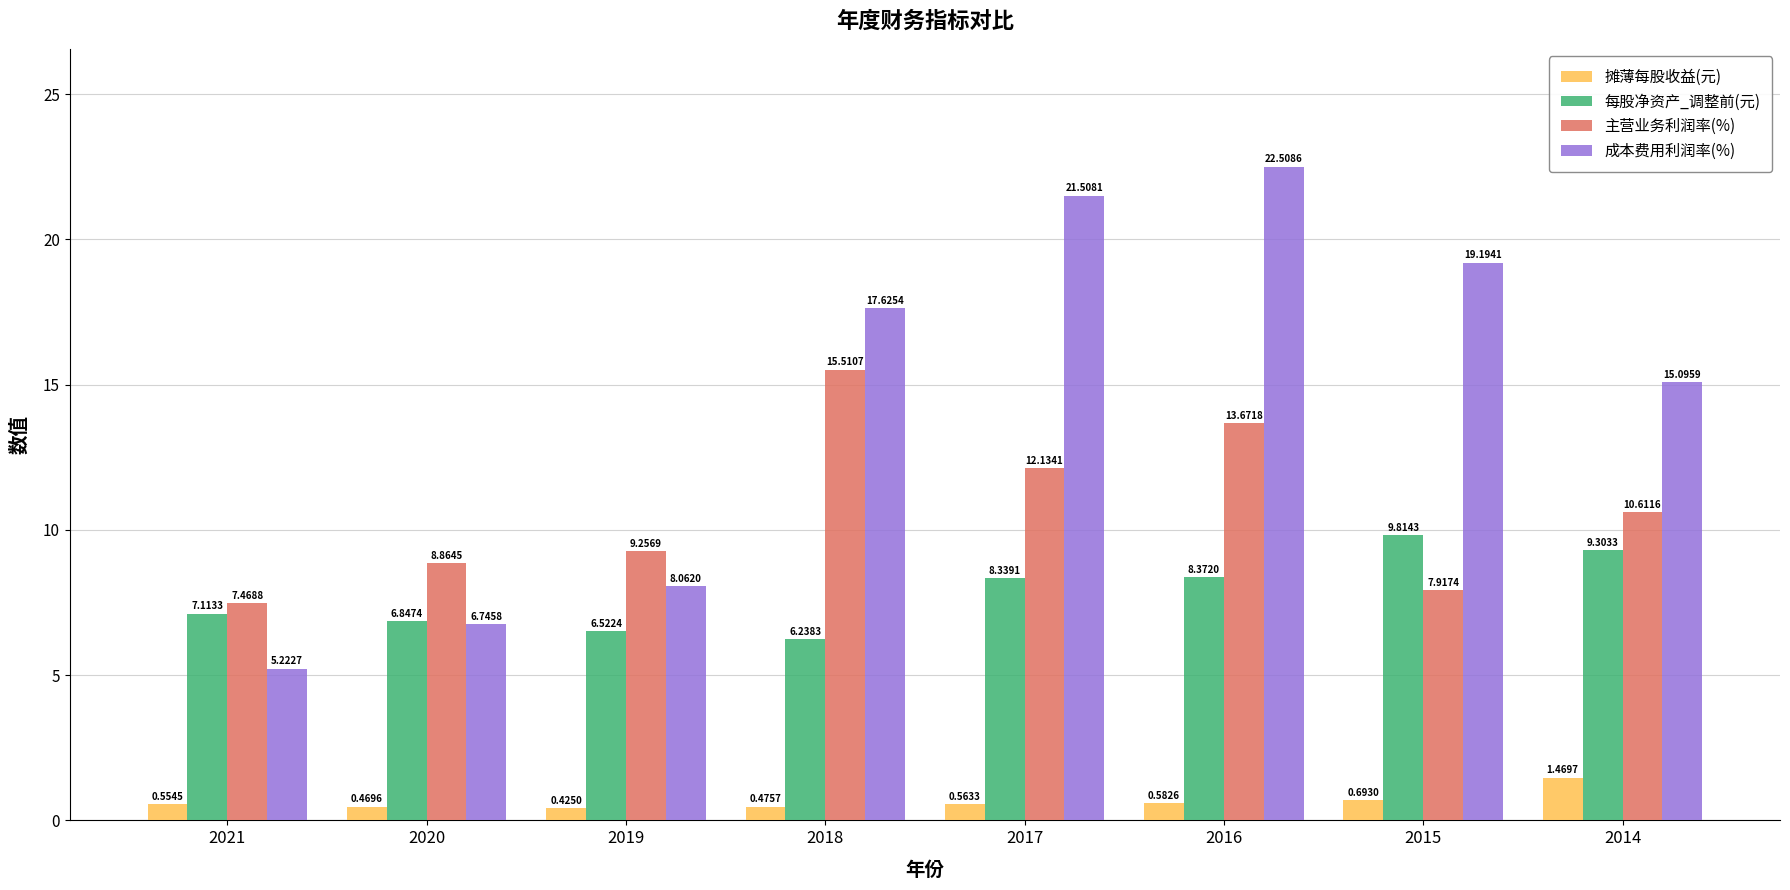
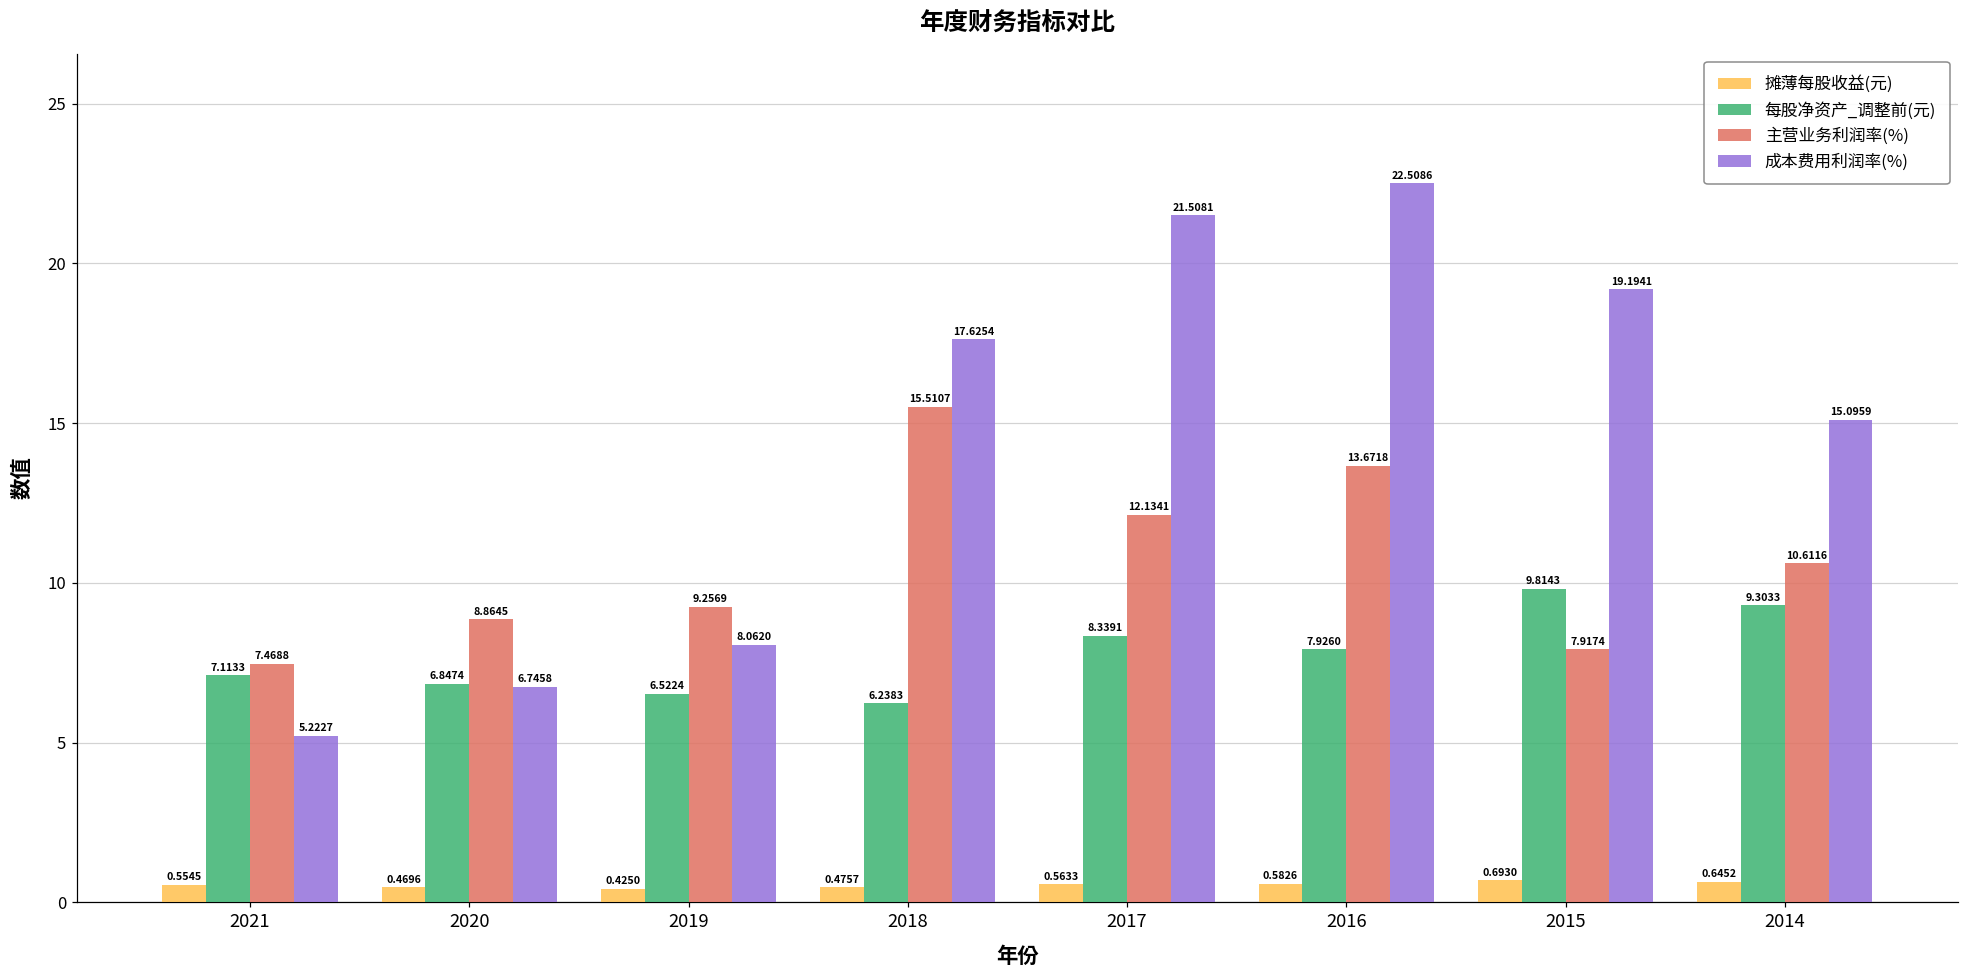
  {
    "摊薄每股收益(元)": {
      "2021": 0.5545,
      "2020": 0.4696,
      "2019": 0.4250,
      "2018": 0.4757,
      "2017": 0.5633,
      "2016": 0.5826,
      "2015": 0.6930,
-     "2014": 1.4697
+     "2014": 0.6452
    },
    "每股净资产_调整前(元)": {
      "2021": 7.1133,
      "2020": 6.8474,
      "2019": 6.5224,
      "2018": 6.2383,
      "2017": 8.3391,
-     "2016": 8.3720,
+     "2016": 7.9260,
      "2015": 9.8143,
      "2014": 9.3033
    },
    "主营业务利润率(%)": {
      "2021": 7.4688,
      "2020": 8.8645,
      "2019": 9.2569,
      "2018": 15.5107,
      "2017": 12.1341,
      "2016": 13.6718,
      "2015": 7.9174,
      "2014": 10.6116
    },
    "成本费用利润率(%)": {
      "2021": 5.2227,
      "2020": 6.7458,
      "2019": 8.0620,
      "2018": 17.6254,
      "2017": 21.5081,
      "2016": 22.5086,
      "2015": 19.1941,
      "2014": 15.0959
    }
  }
